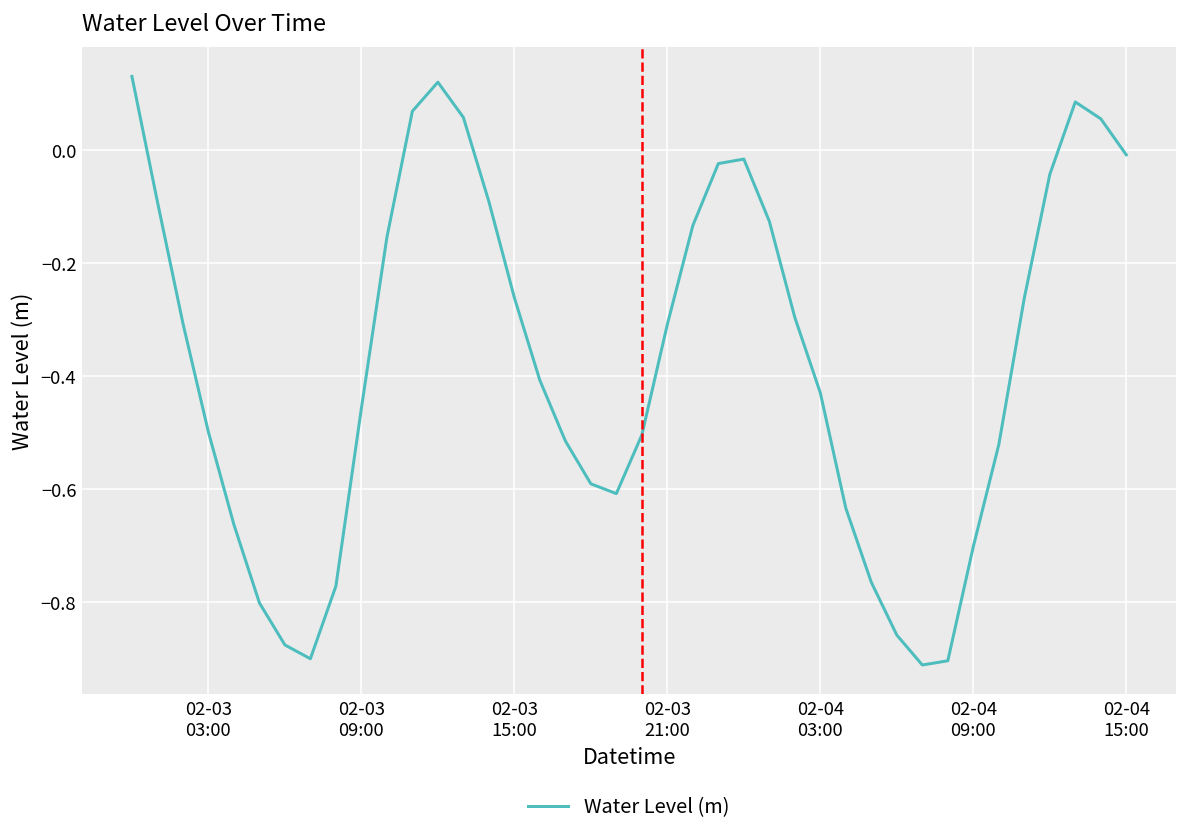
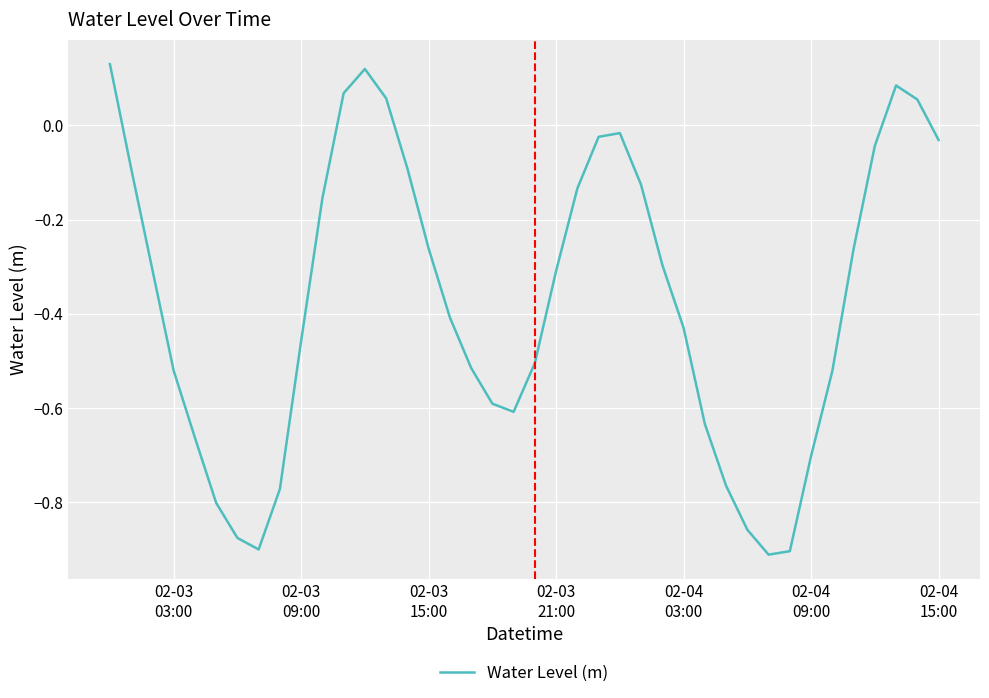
  {
-   "02-03 03:00": -0.50,
+   "02-03 03:00": -0.52,
    "02-03 09:00": -0.46,
    "02-03 15:00": -0.26,
    "02-03 21:00": -0.31,
    "02-04 03:00": -0.43,
    "02-04 09:00": -0.70,
-   "02-04 15:00": -0.01
+   "02-04 15:00": -0.03
  }
